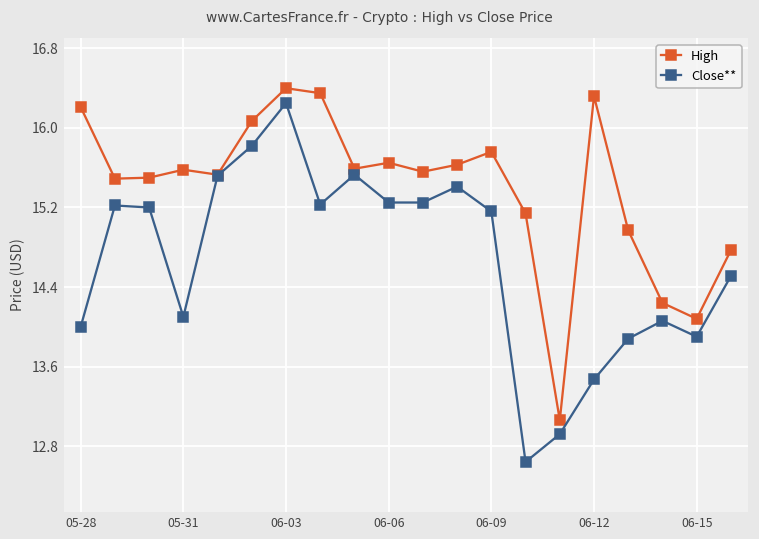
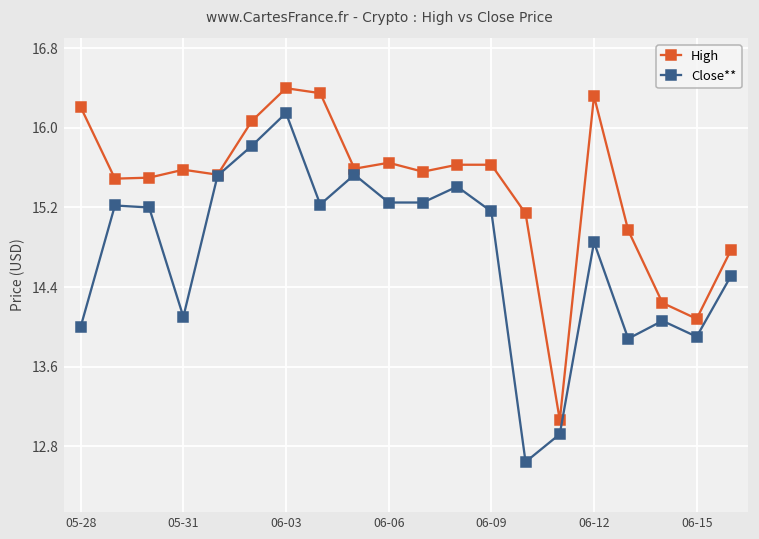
  {
    "High": {
      "05-28": 16.2,
      "05-31": 15.6,
      "06-03": 16.4,
      "06-06": 15.7,
-     "06-09": 15.8,
+     "06-09": 15.6,
      "06-12": 16.3,
      "06-15": 14.1
    },
    "Close**": {
      "05-28": 14.0,
      "05-31": 14.1,
-     "06-03": 16.3,
+     "06-03": 16.2,
      "06-06": 15.3,
      "06-09": 15.2,
-     "06-12": 13.5,
+     "06-12": 14.9,
      "06-15": 13.9
    }
  }
